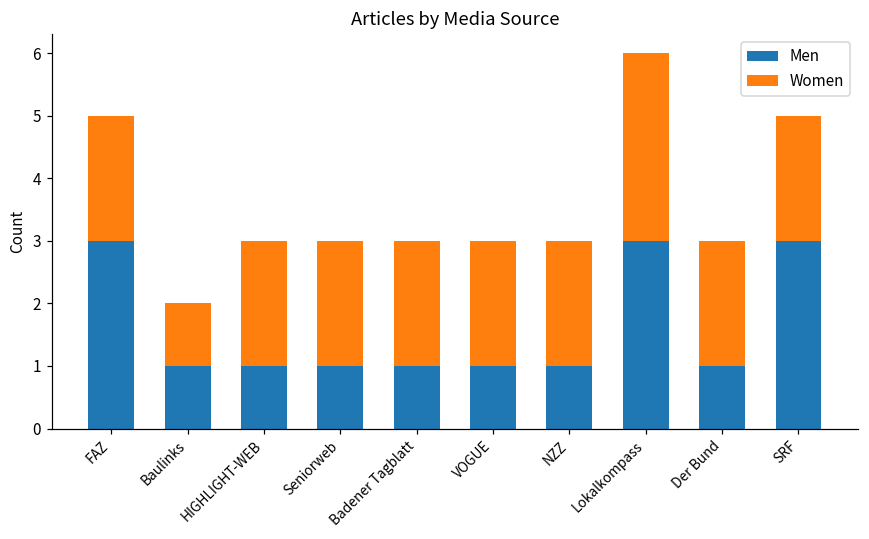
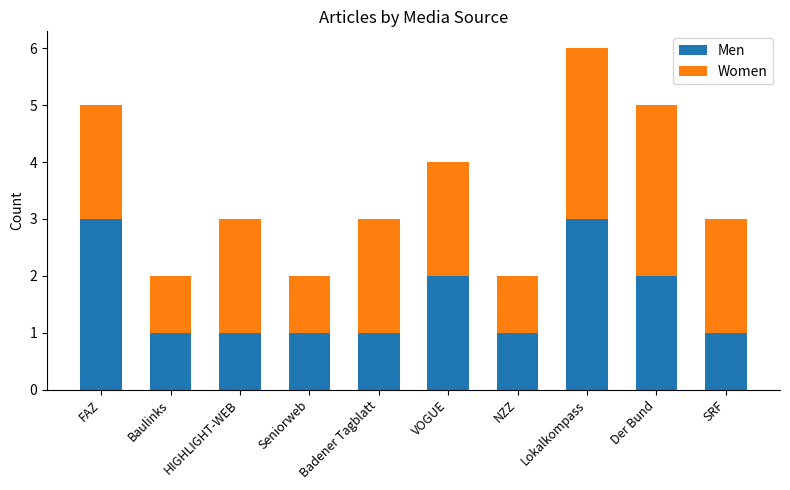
  {
    "Men": {
      "FAZ": 3,
      "Baulinks": 1,
      "HIGHLIGHT-WEB": 1,
      "Seniorweb": 1,
      "Badener Tagblatt": 1,
-     "VOGUE": 1,
+     "VOGUE": 2,
      "NZZ": 1,
      "Lokalkompass": 3,
-     "Der Bund": 1,
-     "SRF": 3
+     "Der Bund": 2,
+     "SRF": 1
    },
    "Women": {
      "FAZ": 2,
      "Baulinks": 1,
      "HIGHLIGHT-WEB": 2,
-     "Seniorweb": 2,
+     "Seniorweb": 1,
      "Badener Tagblatt": 2,
      "VOGUE": 2,
-     "NZZ": 2,
+     "NZZ": 1,
      "Lokalkompass": 3,
-     "Der Bund": 2,
+     "Der Bund": 3,
      "SRF": 2
    }
  }
